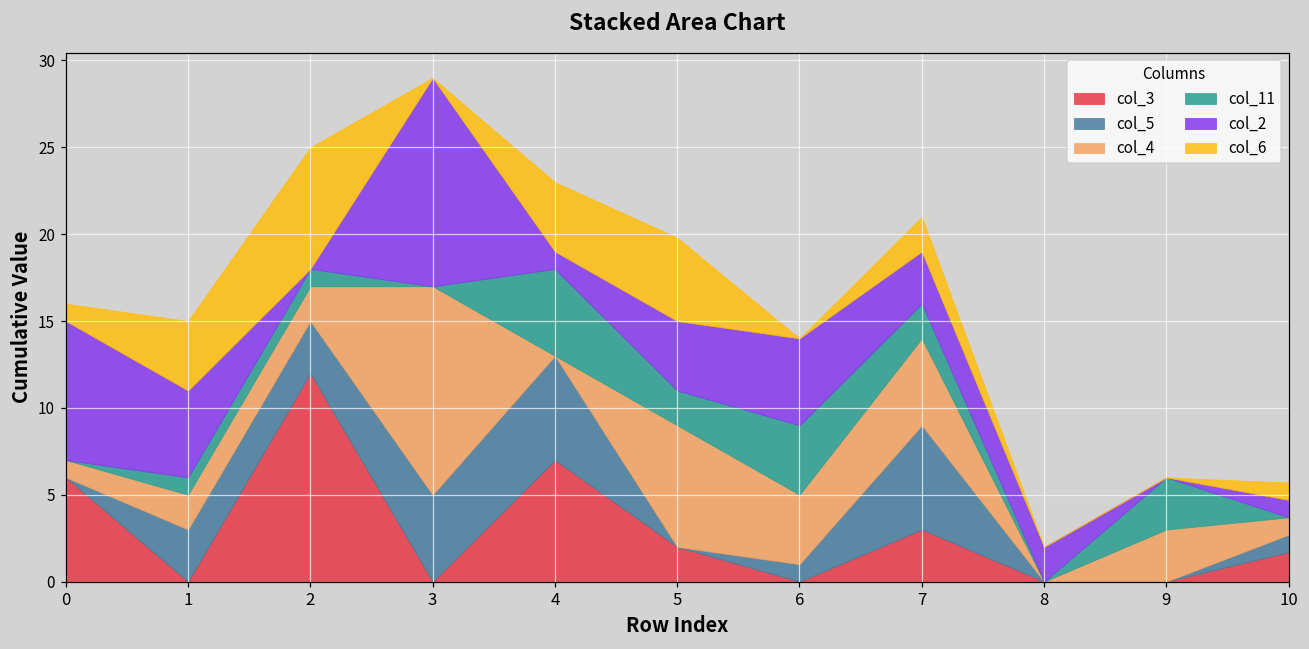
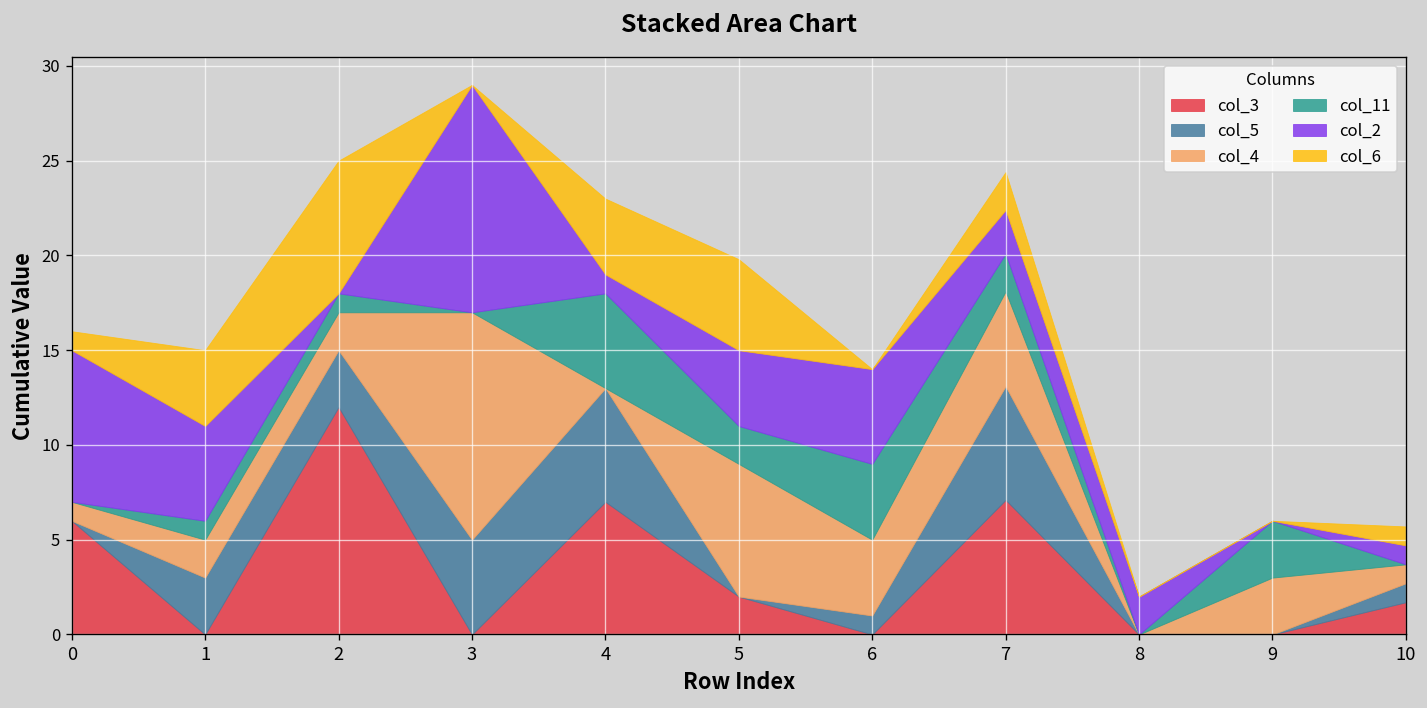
  {
    "col_3": {
      "1": 0.0,
      "2": 12.0,
      "3": 0.0,
      "4": 7.0,
      "6": 0.0,
-     "7": 3.0,
+     "7": 7.1,
      "10": 1.7
    },
    "col_4": {
      "1": 2.0,
      "2": 2.0,
      "5": 7.0,
      "6": 4.0,
      "7": 5.0,
      "9": 3.0
    },
    "col_2": {
      "0": 8.0,
      "1": 5.0,
      "4": 1.0,
      "5": 4.0,
-     "7": 3.0,
+     "7": 2.3,
      "10": 1.0
    },
    "col_6": {
      "0": 1.0,
      "1": 4.0,
      "2": 7.0,
      "4": 4.0,
      "5": 4.8,
      "7": 2.0,
      "10": 1.0
    }
  }
